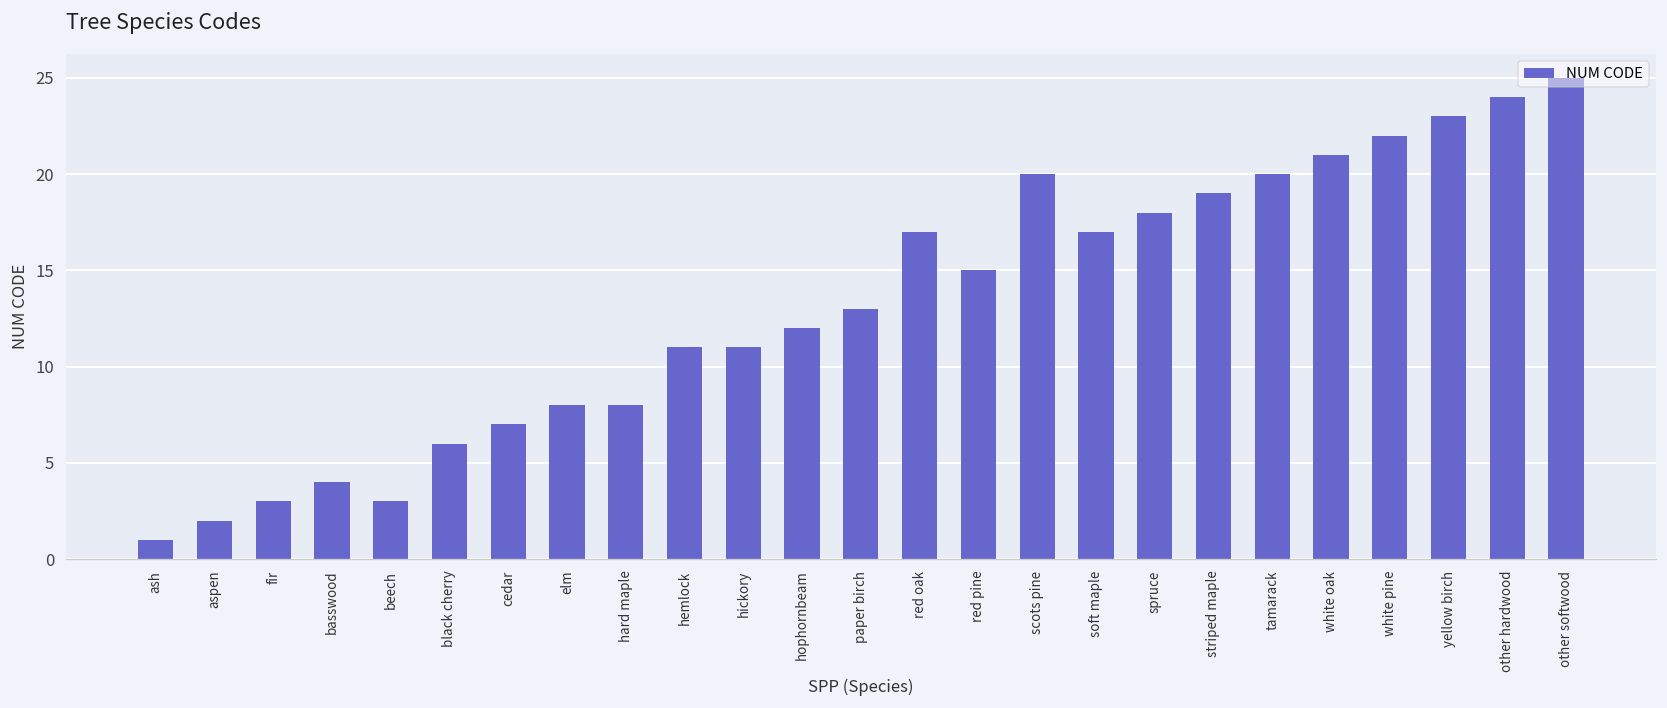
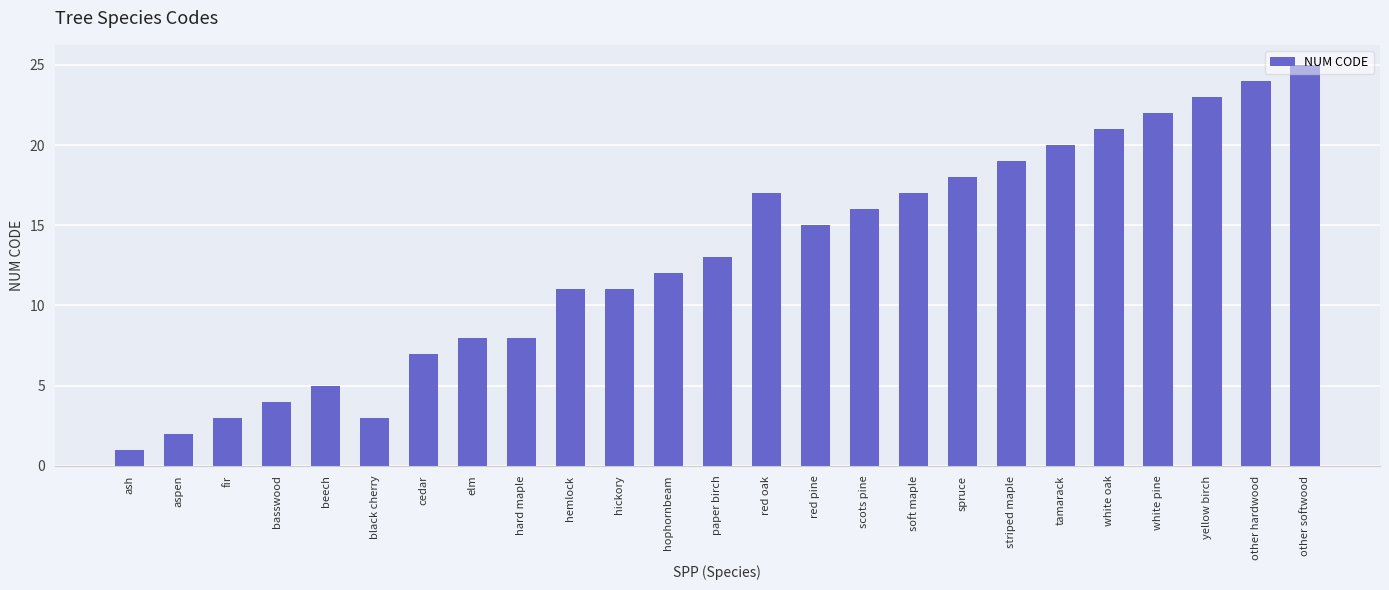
  {
    "ash": 1,
    "aspen": 2,
    "fir": 3,
    "basswood": 4,
-   "beech": 3,
-   "black cherry": 6,
+   "beech": 5,
+   "black cherry": 3,
    "cedar": 7,
    "elm": 8,
    "hard maple": 8,
    "hemlock": 11,
    "hickory": 11,
    "hophornbeam": 12,
    "paper birch": 13,
    "red oak": 17,
    "red pine": 15,
-   "scots pine": 20,
+   "scots pine": 16,
    "soft maple": 17,
    "spruce": 18,
    "striped maple": 19,
    "tamarack": 20,
    "white oak": 21,
    "white pine": 22,
    "yellow birch": 23,
    "other hardwood": 24
  }
